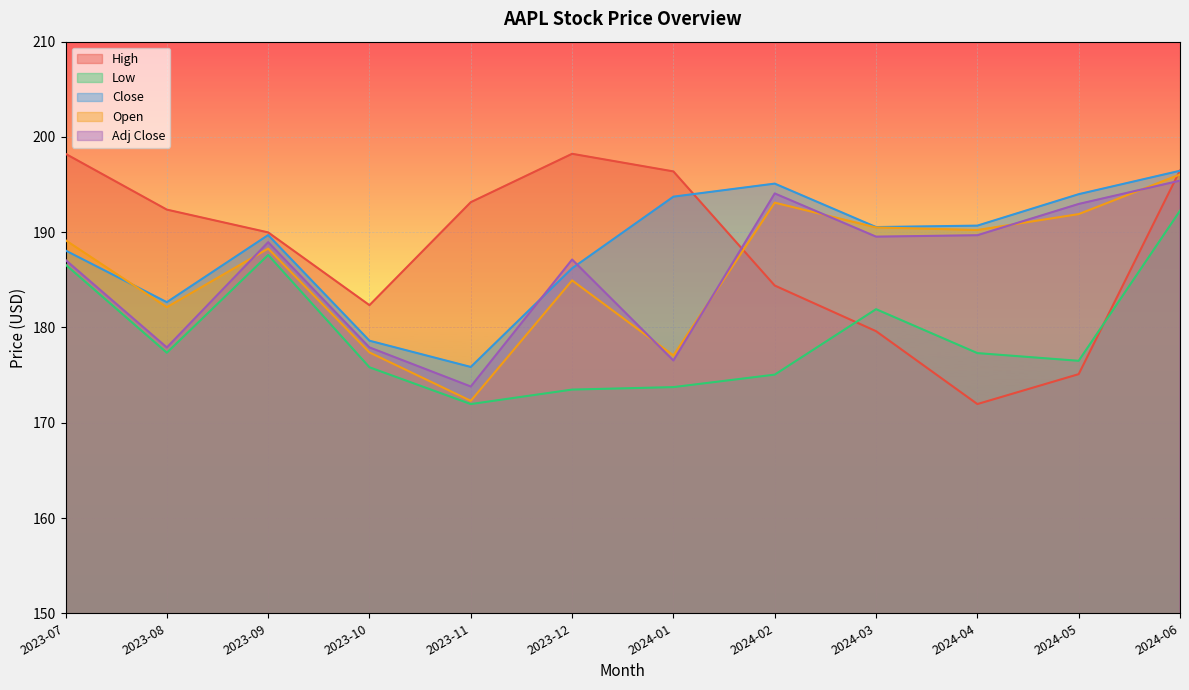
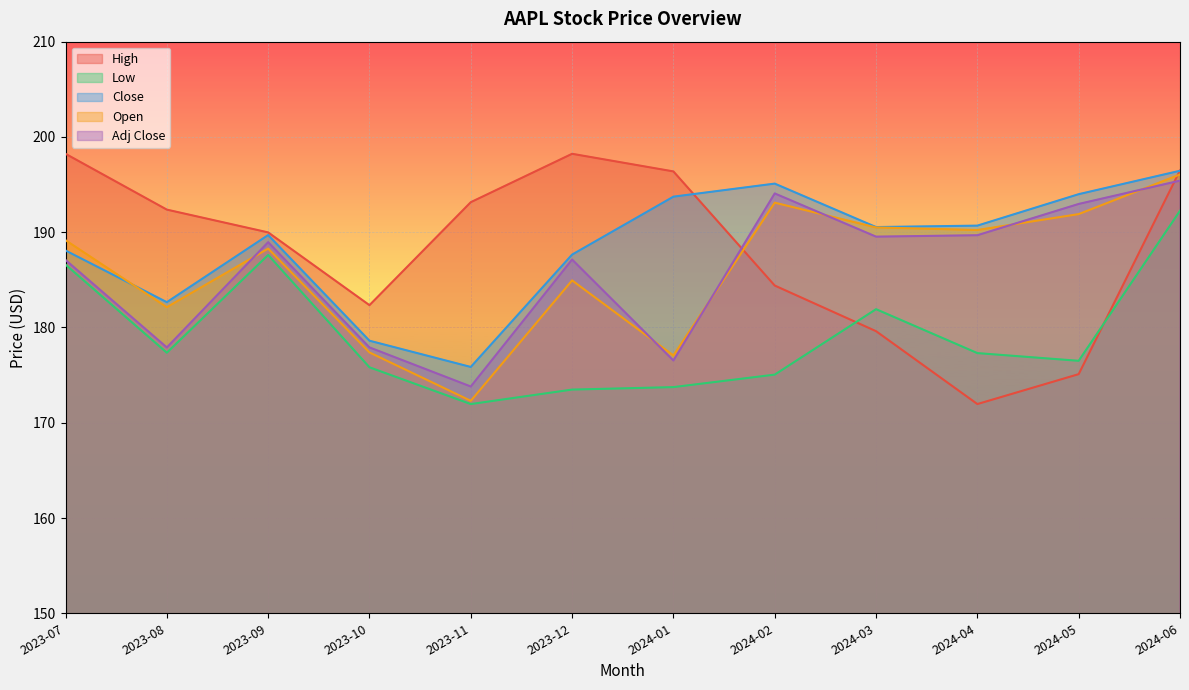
  {
    "Low": {
      "2023-07": 187,
      "2023-08": 177,
      "2023-09": 188,
      "2023-10": 176,
      "2023-11": 172,
      "2023-12": 173,
      "2024-01": 174,
      "2024-02": 175,
      "2024-03": 182,
      "2024-04": 177,
      "2024-05": 177,
      "2024-06": 192
    },
    "Close": {
      "2023-07": 188,
      "2023-08": 183,
      "2023-09": 190,
      "2023-10": 179,
      "2023-11": 176,
-     "2023-12": 186,
+     "2023-12": 188,
      "2024-01": 194,
      "2024-02": 195,
      "2024-04": 191,
      "2024-05": 194
    },
    "Adj Close": {
      "2023-07": 187,
      "2023-08": 178,
      "2023-09": 189,
      "2023-10": 178,
      "2023-11": 174,
      "2023-12": 187,
      "2024-01": 177,
      "2024-02": 194,
      "2024-03": 190,
      "2024-04": 190,
      "2024-05": 193,
      "2024-06": 195
    }
  }
